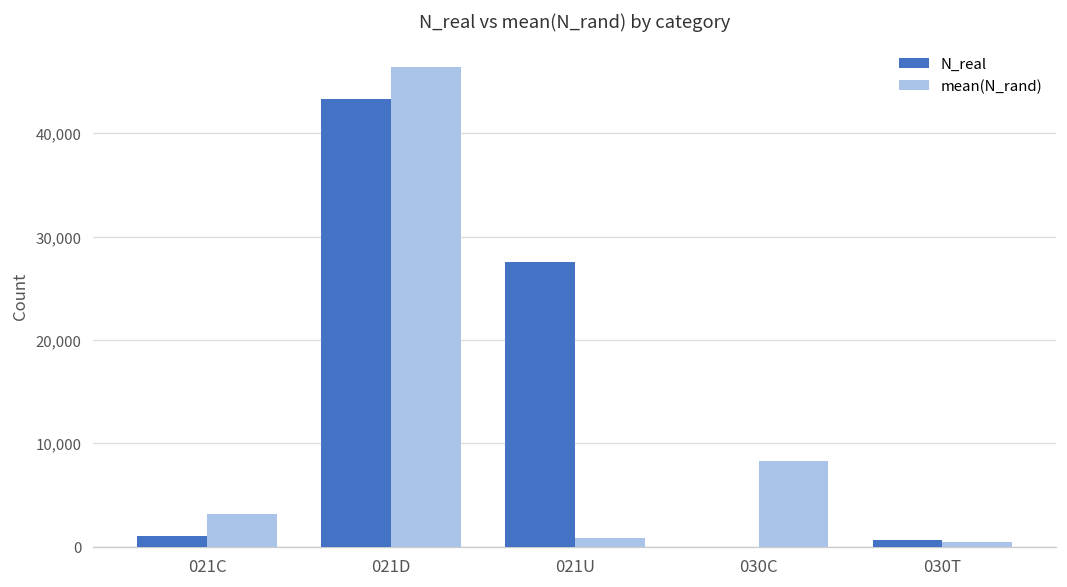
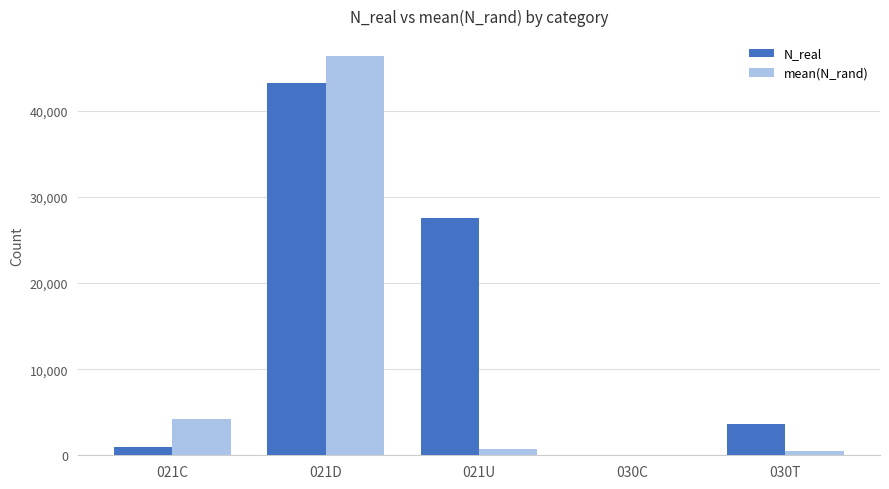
  {
    "N_real": {
      "021C": "1,000",
      "021D": "43,000",
      "021U": "27,000",
-     "030T": "1,000"
+     "030T": "4,000"
    },
    "mean(N_rand)": {
-     "021C": "3,000",
+     "021C": "4,000",
      "021D": "46,000",
      "021U": "1,000",
-     "030C": "8,000",
+     "030C": "0",
      "030T": "0"
    }
  }
